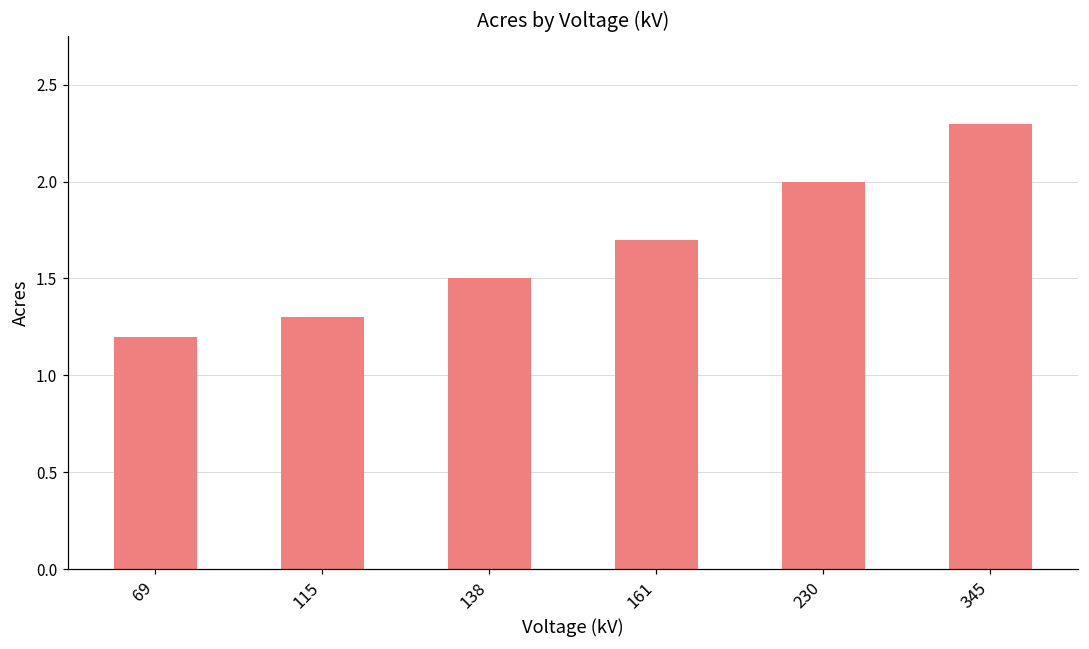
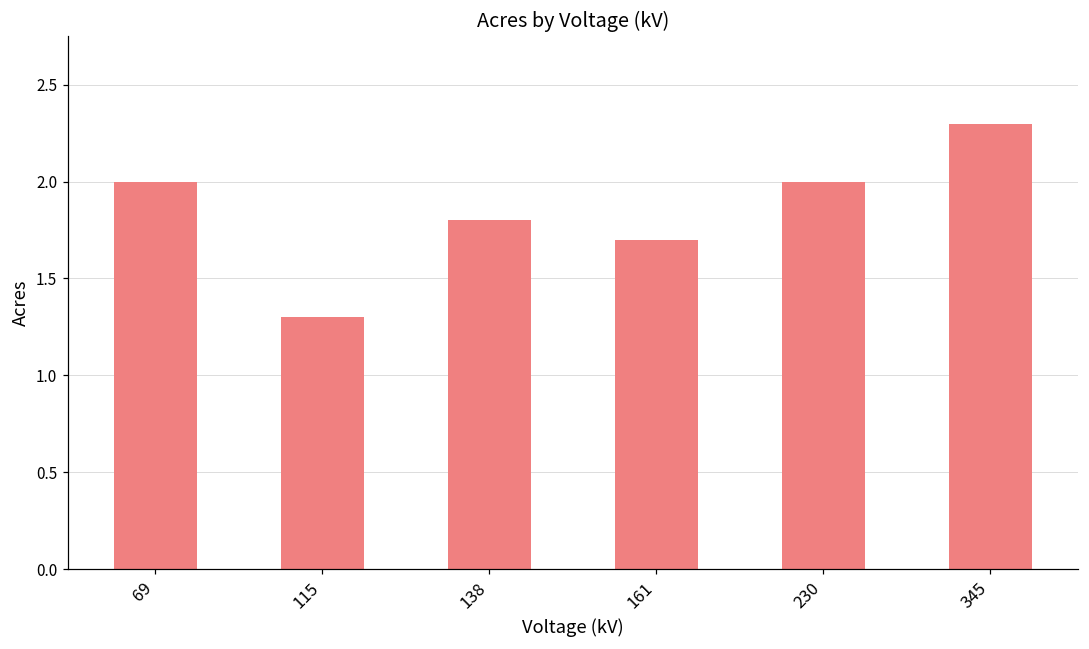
  {
-   "69": 1.2,
+   "69": 2.0,
    "115": 1.3,
-   "138": 1.5,
+   "138": 1.8,
    "161": 1.7,
    "230": 2.0,
    "345": 2.3
  }
